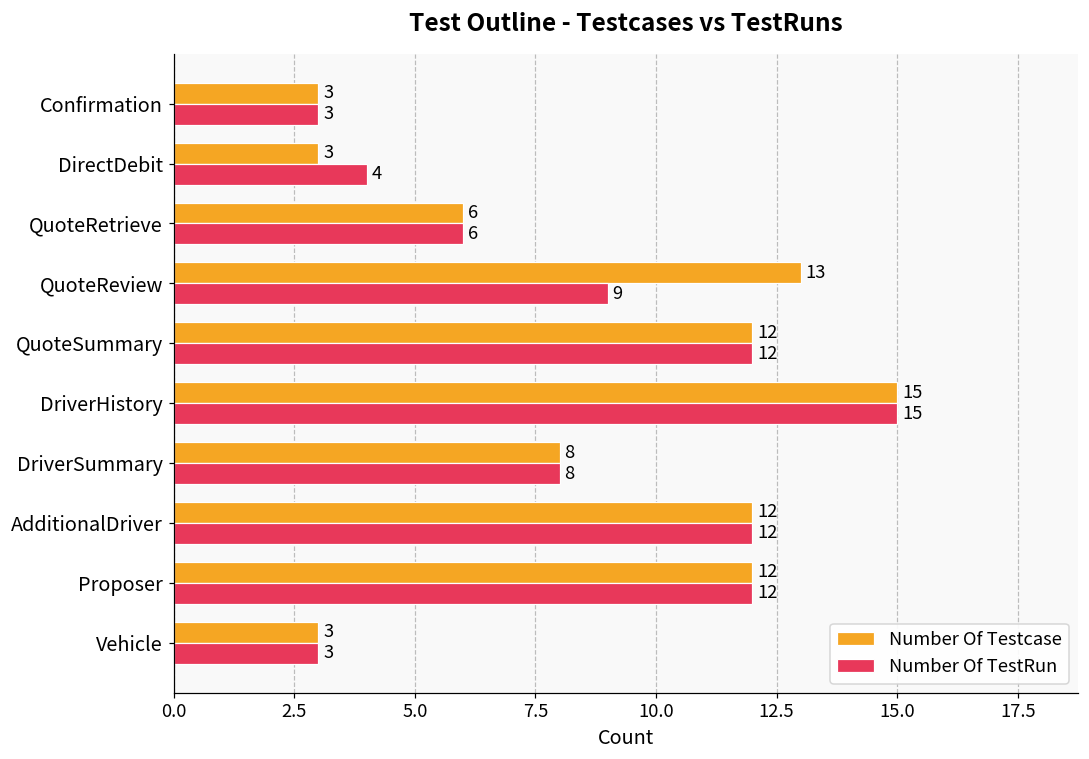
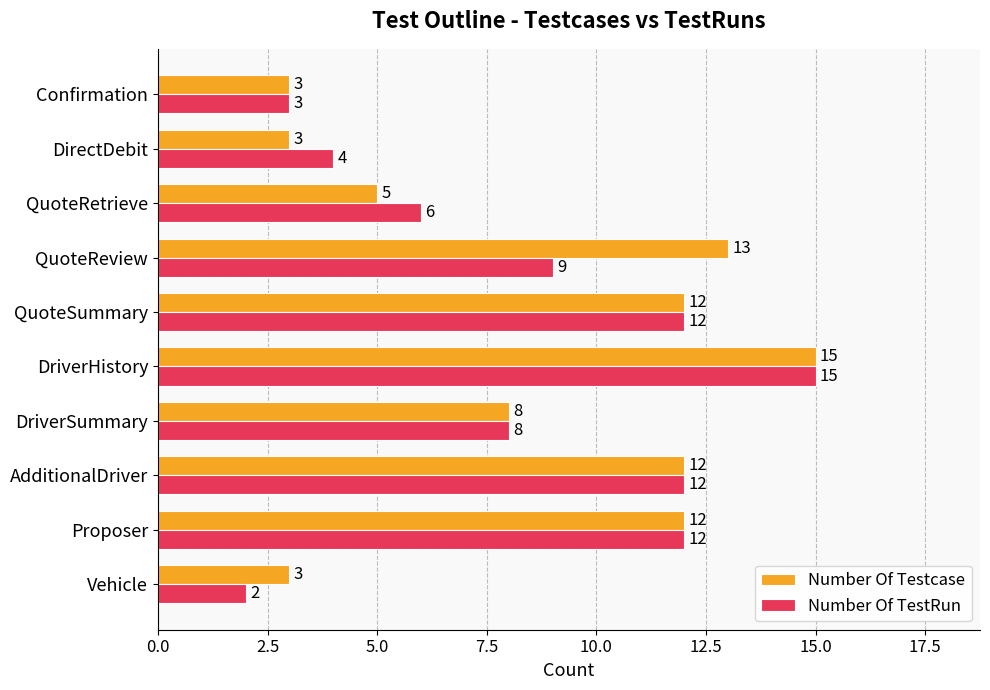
  {
    "Number Of Testcase": {
      "Confirmation": 3,
      "DirectDebit": 3,
-     "QuoteRetrieve": 6,
+     "QuoteRetrieve": 5,
      "QuoteReview": 13,
      "QuoteSummary": 12,
      "DriverHistory": 15,
      "DriverSummary": 8,
      "AdditionalDriver": 12,
      "Proposer": 12,
      "Vehicle": 3
    },
    "Number Of TestRun": {
      "Confirmation": 3,
      "DirectDebit": 4,
      "QuoteRetrieve": 6,
      "QuoteReview": 9,
      "QuoteSummary": 12,
      "DriverHistory": 15,
      "DriverSummary": 8,
      "AdditionalDriver": 12,
      "Proposer": 12,
-     "Vehicle": 3
+     "Vehicle": 2
    }
  }
